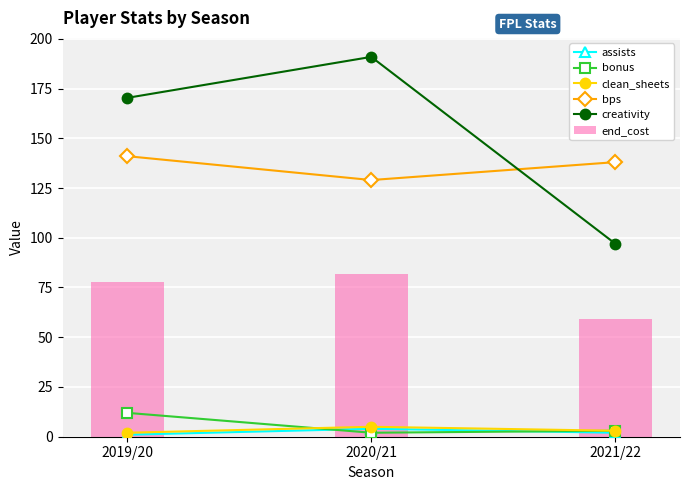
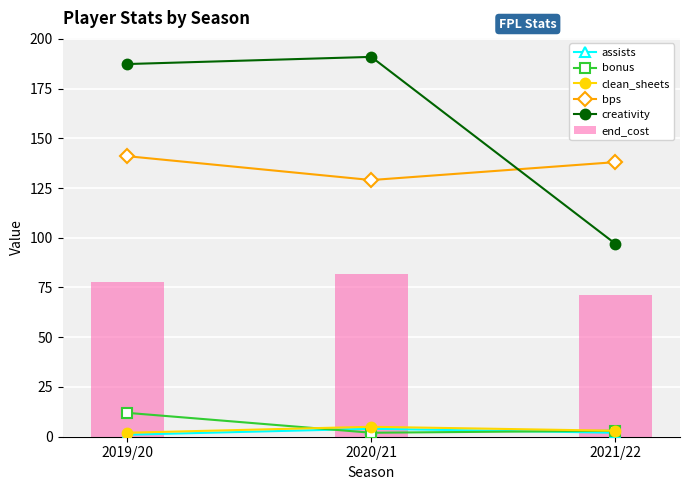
  {
    "end_cost": {
      "2019/20": 78,
      "2020/21": 82,
-     "2021/22": 59
+     "2021/22": 71
    },
    "bonus": {
      "2019/20": 12,
      "2020/21": 2
    },
    "creativity": {
-     "2019/20": 170,
+     "2019/20": 187,
      "2020/21": 191,
      "2021/22": 97
    }
  }
